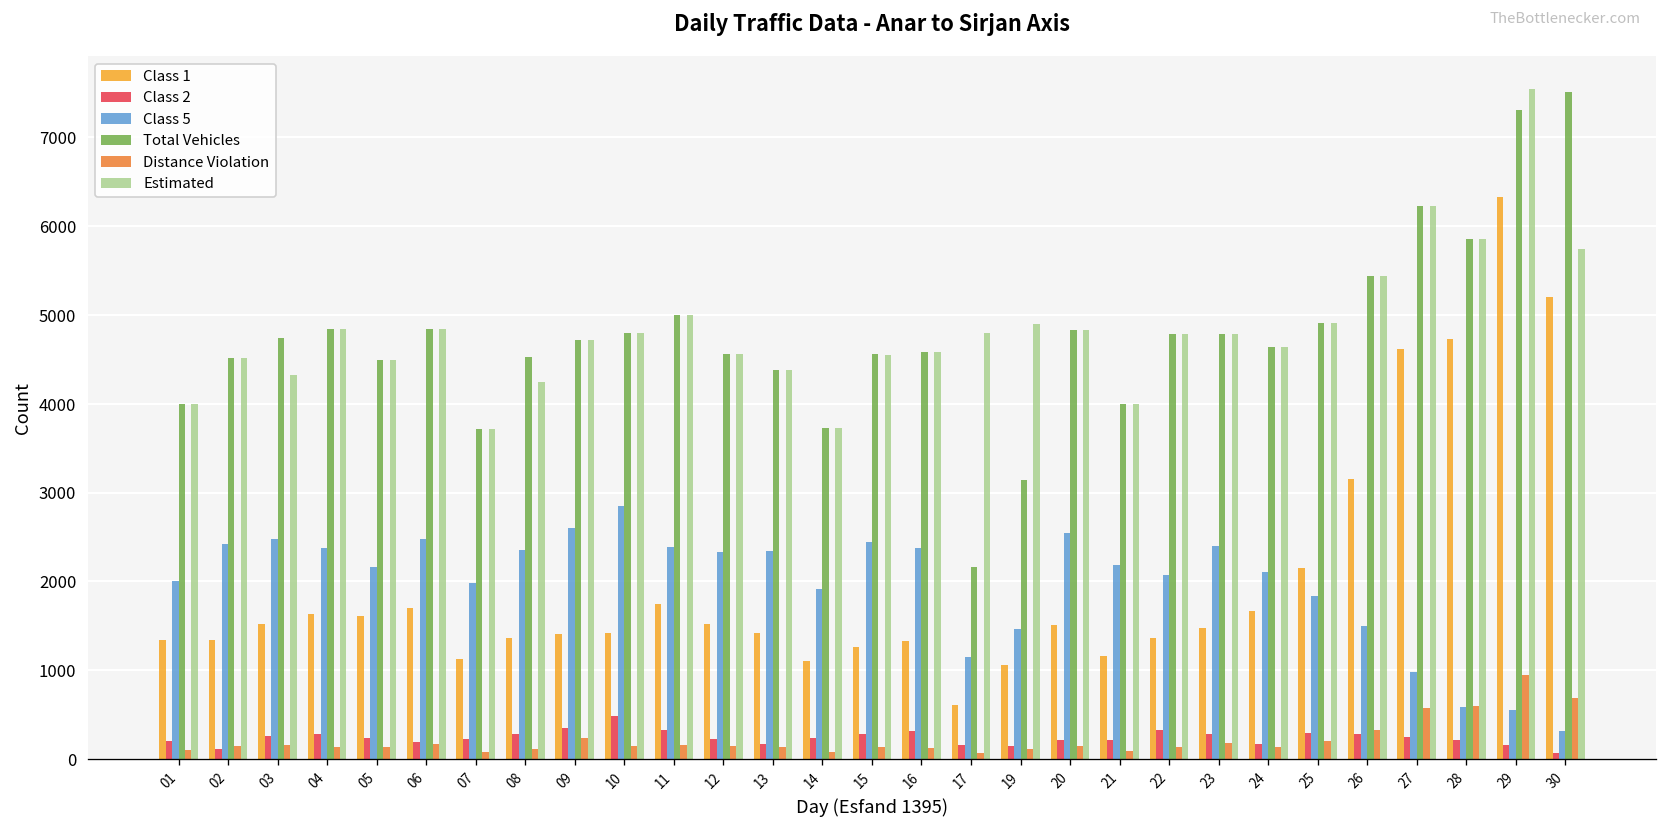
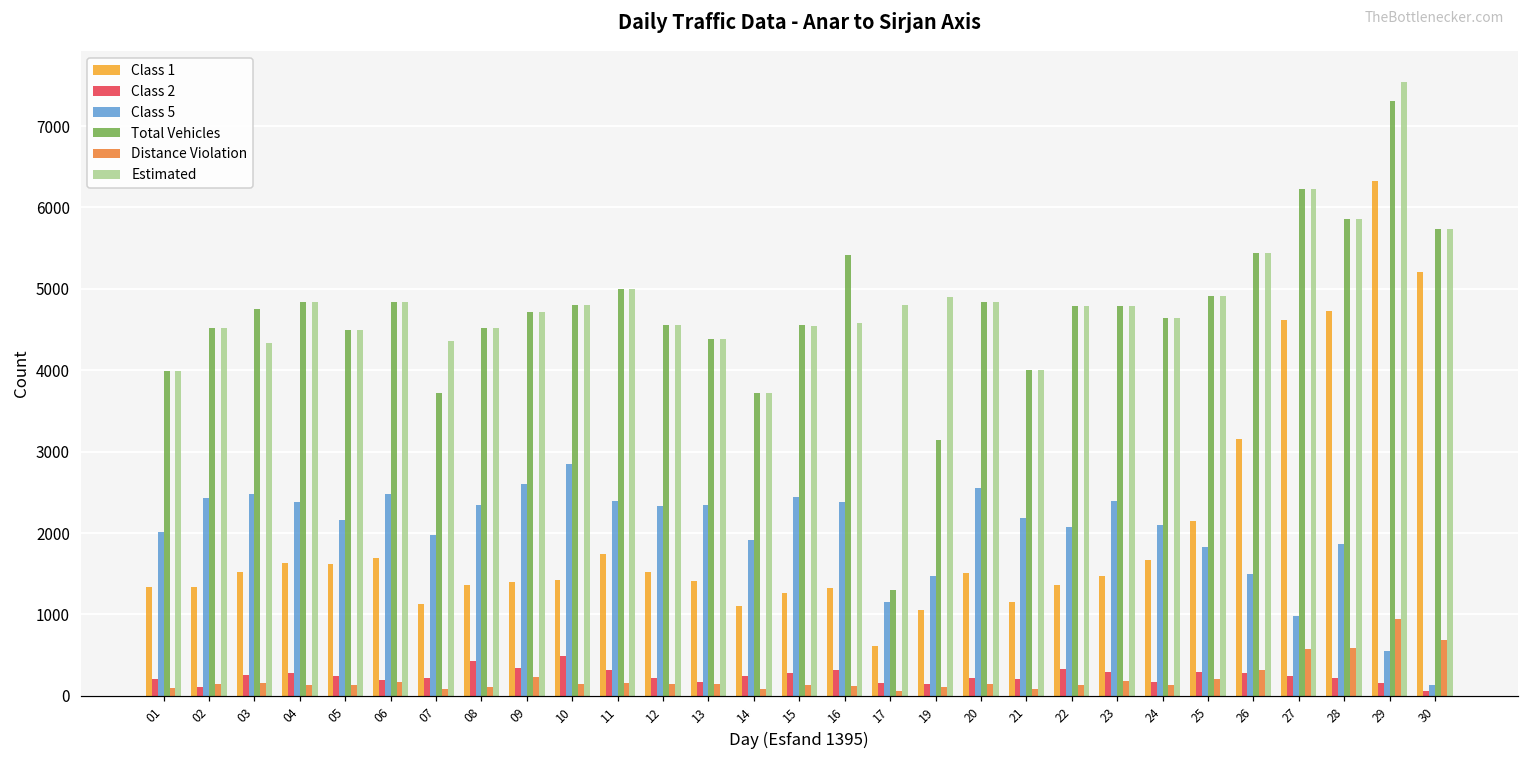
  {
    "Class 2": {
      "01": 200,
      "02": 100,
      "03": 300,
      "04": 300,
      "05": 200,
      "06": 200,
      "07": 200,
-     "08": 300,
+     "08": 400,
      "09": 300,
      "10": 500,
      "11": 300,
      "12": 200,
      "13": 200,
      "14": 200,
      "15": 300,
      "16": 300,
      "17": 200,
      "19": 100,
      "20": 200,
      "21": 200,
      "22": 300,
      "23": 300,
      "24": 200,
      "25": 300,
      "26": 300,
      "27": 200,
      "28": 200,
      "29": 200,
      "30": 100
    },
    "Class 5": {
      "01": 2000,
      "02": 2400,
      "03": 2500,
      "04": 2400,
      "05": 2200,
      "06": 2500,
      "07": 2000,
      "08": 2300,
      "09": 2600,
      "10": 2900,
      "11": 2400,
      "12": 2300,
      "13": 2300,
      "14": 1900,
      "15": 2400,
      "16": 2400,
      "17": 1200,
      "19": 1500,
      "20": 2500,
      "21": 2200,
      "22": 2100,
      "23": 2400,
      "24": 2100,
      "25": 1800,
      "26": 1500,
      "27": 1000,
-     "28": 600,
+     "28": 1900,
      "29": 500,
-     "30": 300
+     "30": 100
    },
    "Total Vehicles": {
      "01": 4000,
      "02": 4500,
      "03": 4700,
      "04": 4800,
      "05": 4500,
      "06": 4800,
      "07": 3700,
      "08": 4500,
      "09": 4700,
      "10": 4800,
      "11": 5000,
      "12": 4600,
      "13": 4400,
      "14": 3700,
      "15": 4600,
-     "16": 4600,
-     "17": 2200,
+     "16": 5400,
+     "17": 1300,
      "19": 3100,
      "20": 4800,
      "21": 4000,
      "22": 4800,
      "23": 4800,
      "24": 4600,
      "25": 4900,
      "26": 5400,
      "27": 6200,
      "28": 5900,
      "29": 7300,
-     "30": 7500
+     "30": 5700
    },
    "Estimated": {
      "01": 4000,
      "02": 4500,
      "03": 4300,
      "04": 4800,
      "05": 4500,
      "06": 4800,
-     "07": 3700,
-     "08": 4200,
+     "07": 4400,
+     "08": 4500,
      "09": 4700,
      "10": 4800,
      "11": 5000,
      "12": 4600,
      "13": 4400,
      "14": 3700,
      "15": 4500,
      "16": 4600,
      "17": 4800,
      "19": 4900,
      "20": 4800,
      "21": 4000,
      "22": 4800,
      "23": 4800,
      "24": 4600,
      "25": 4900,
      "26": 5400,
      "27": 6200,
      "28": 5900,
      "29": 7500,
      "30": 5700
    }
  }
